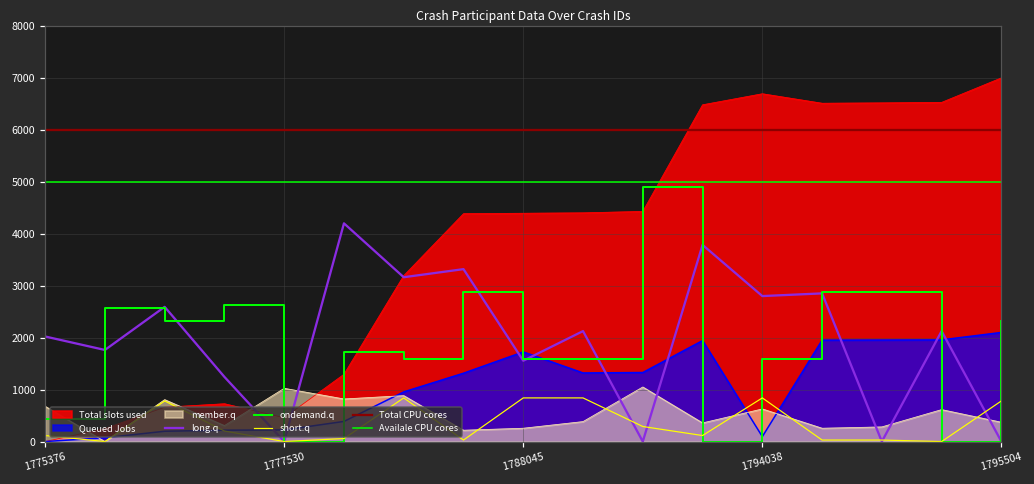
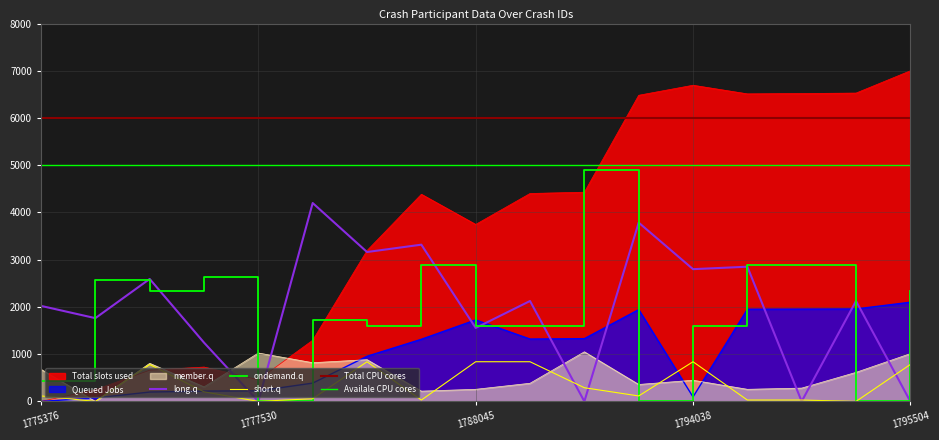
  {
    "Total slots used": {
-     "1788045": 4400,
+     "1788045": 3700,
      "1794038": 6700,
      "1795504": 7000
    },
    "Queued Jobs": {
      "1788045": 1700,
      "1794038": 100,
      "1795504": 2100
    },
    "member.q": {
      "1775376": 700,
      "1777530": 1000,
      "1788045": 300,
-     "1794038": 600,
-     "1795504": 400
+     "1794038": 400,
+     "1795504": 1000
    },
    "long.q": {
      "1775376": 2000,
      "1794038": 2800,
      "1795504": 0
    },
    "ondemand.q": {
      "1775376": 400,
      "1794038": 1600,
      "1795504": 2300
    },
    "short.q": {
      "1775376": 100,
      "1788045": 800,
      "1794038": 800,
      "1795504": 800
    }
  }
